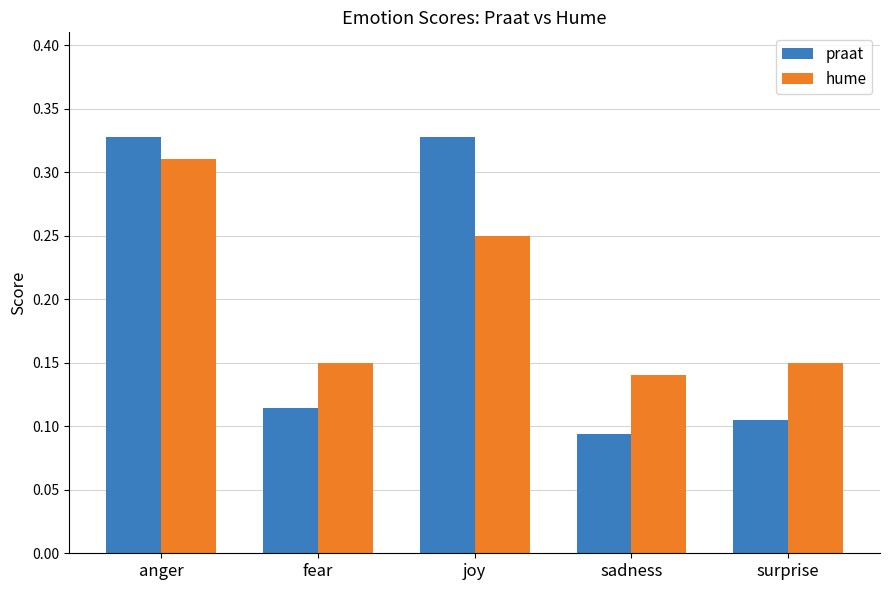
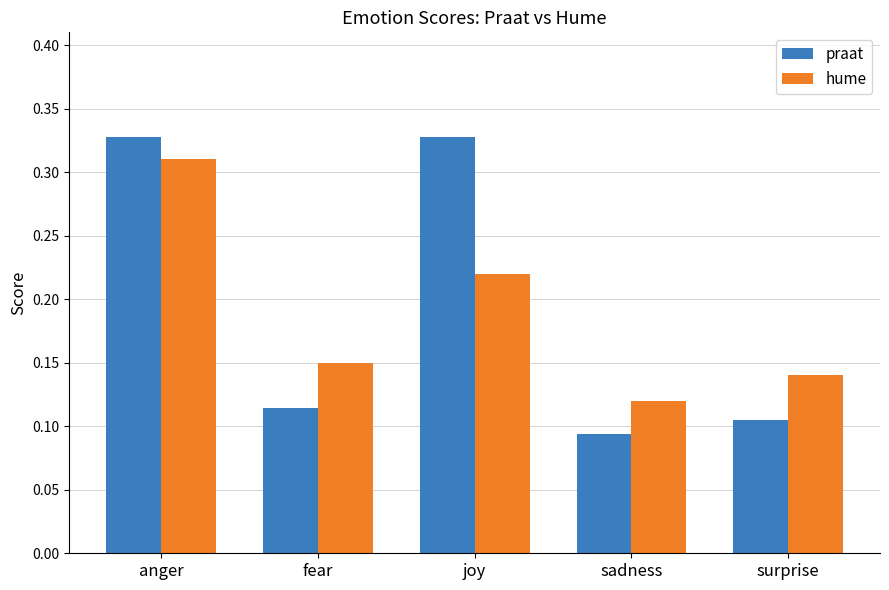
  {
    "praat": {
      "anger": 0.328,
      "fear": 0.114,
      "joy": 0.328,
      "sadness": 0.094,
      "surprise": 0.105
    },
    "hume": {
      "anger": 0.31,
      "fear": 0.15,
-     "joy": 0.25,
-     "sadness": 0.14,
-     "surprise": 0.15
+     "joy": 0.22,
+     "sadness": 0.12,
+     "surprise": 0.14
    }
  }
